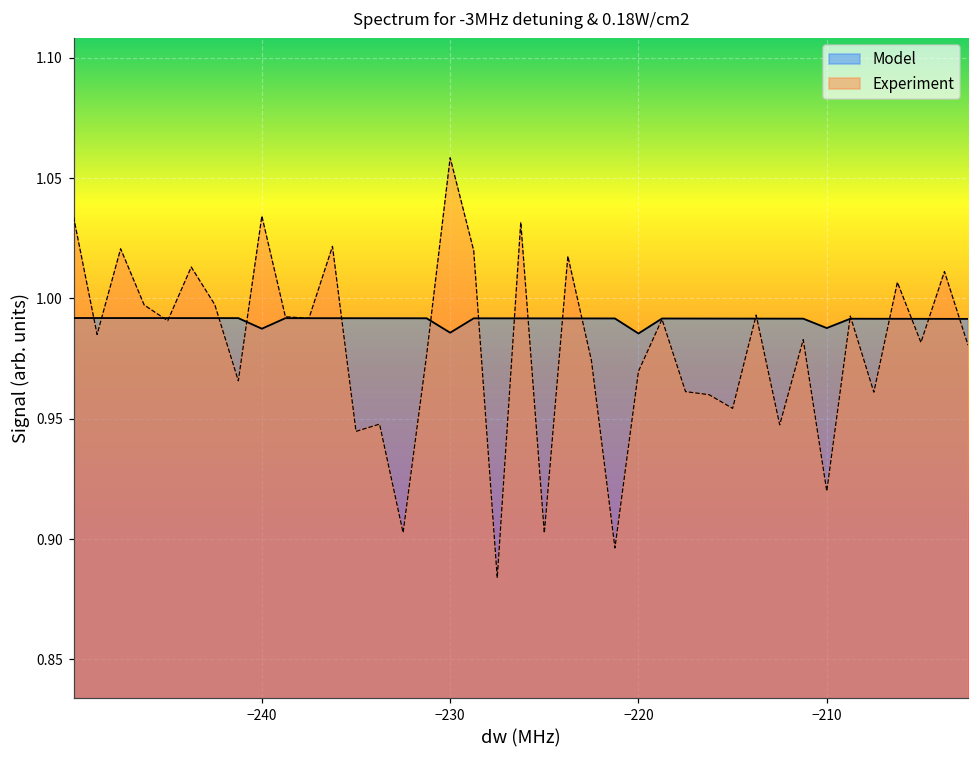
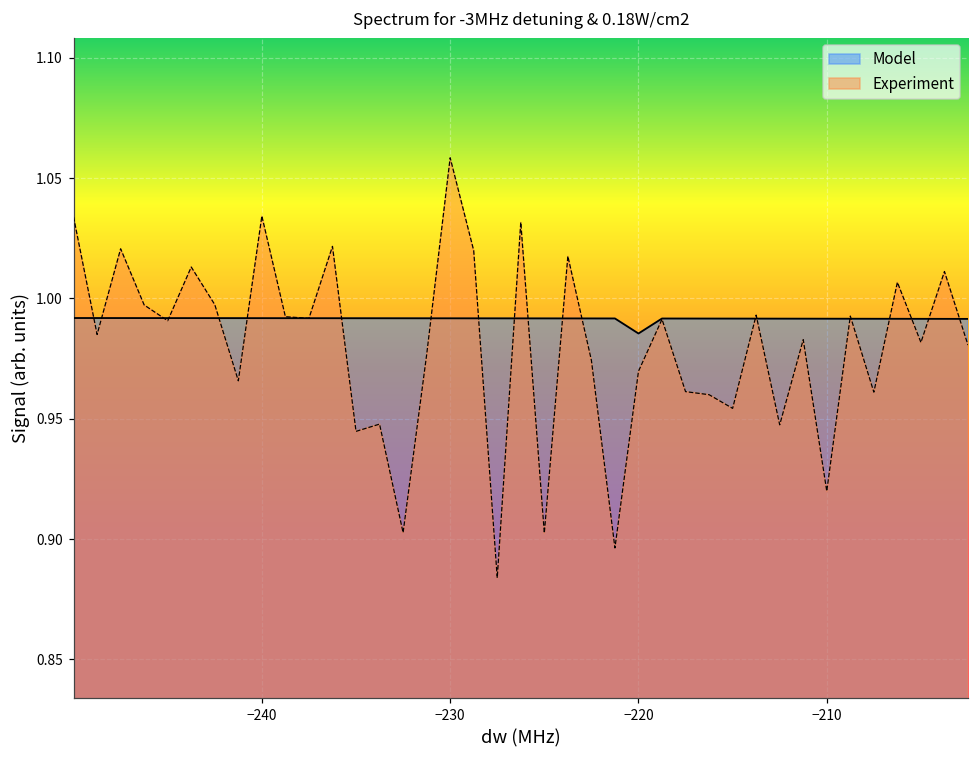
  {
    "Model": {
-     "−240": 0.987,
-     "−230": 0.986,
+     "−240": 0.992,
+     "−230": 0.992,
      "−220": 0.985,
-     "−210": 0.988
+     "−210": 0.992
    },
    "Experiment": {
      "−240": 1.034,
      "−230": 1.059,
      "−220": 0.970,
      "−210": 0.920
    }
  }
